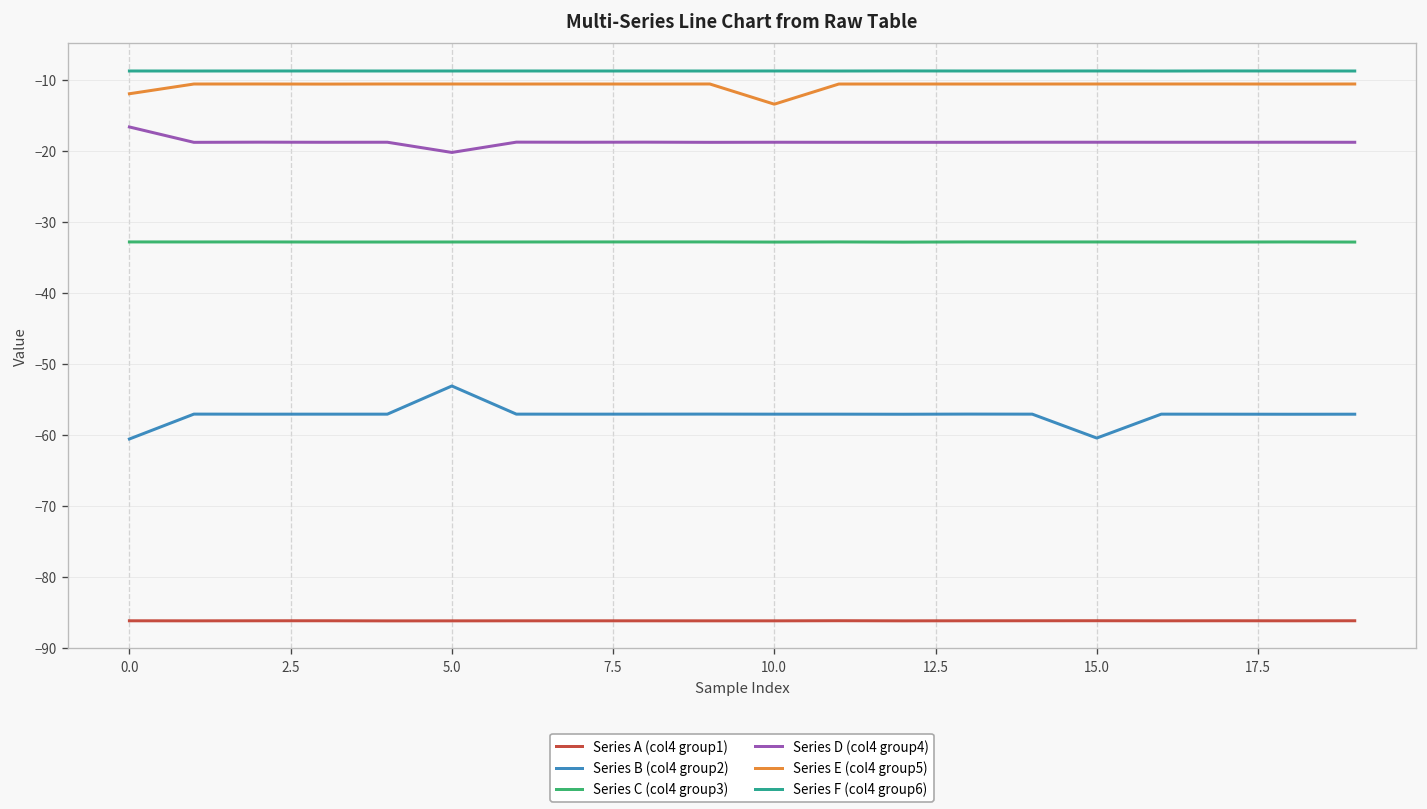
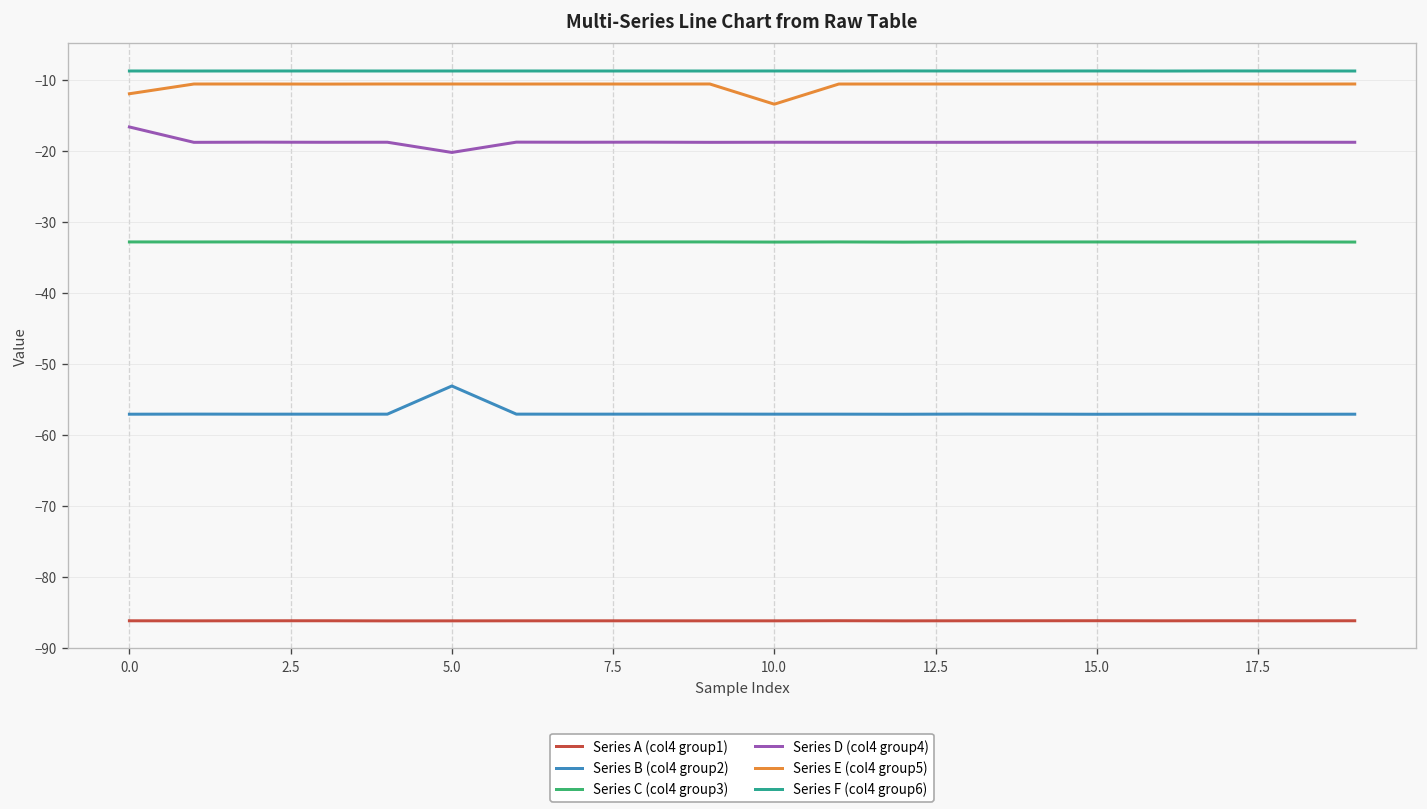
  {
    "Series A (col4 group1)": {
      "0.0": -86,
      "5.0": -86,
      "10.0": -86,
      "15.0": -86
    },
    "Series B (col4 group2)": {
-     "0.0": -61,
+     "0.0": -57,
      "5.0": -53,
      "10.0": -57,
-     "15.0": -60
+     "15.0": -57
    },
    "Series D (col4 group4)": {
      "0.0": -17,
      "5.0": -20,
      "10.0": -19,
      "15.0": -19
    },
    "Series E (col4 group5)": {
      "0.0": -12,
      "5.0": -11,
      "10.0": -13,
      "15.0": -11
    }
  }
